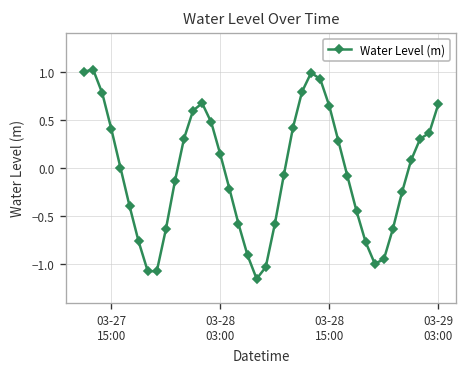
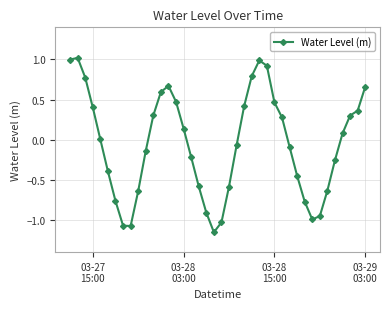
  {
    "03-27 15:00": 0.4,
    "03-28 03:00": 0.1,
-   "03-28 15:00": 0.6,
+   "03-28 15:00": 0.5,
    "03-29 03:00": 0.7
  }
